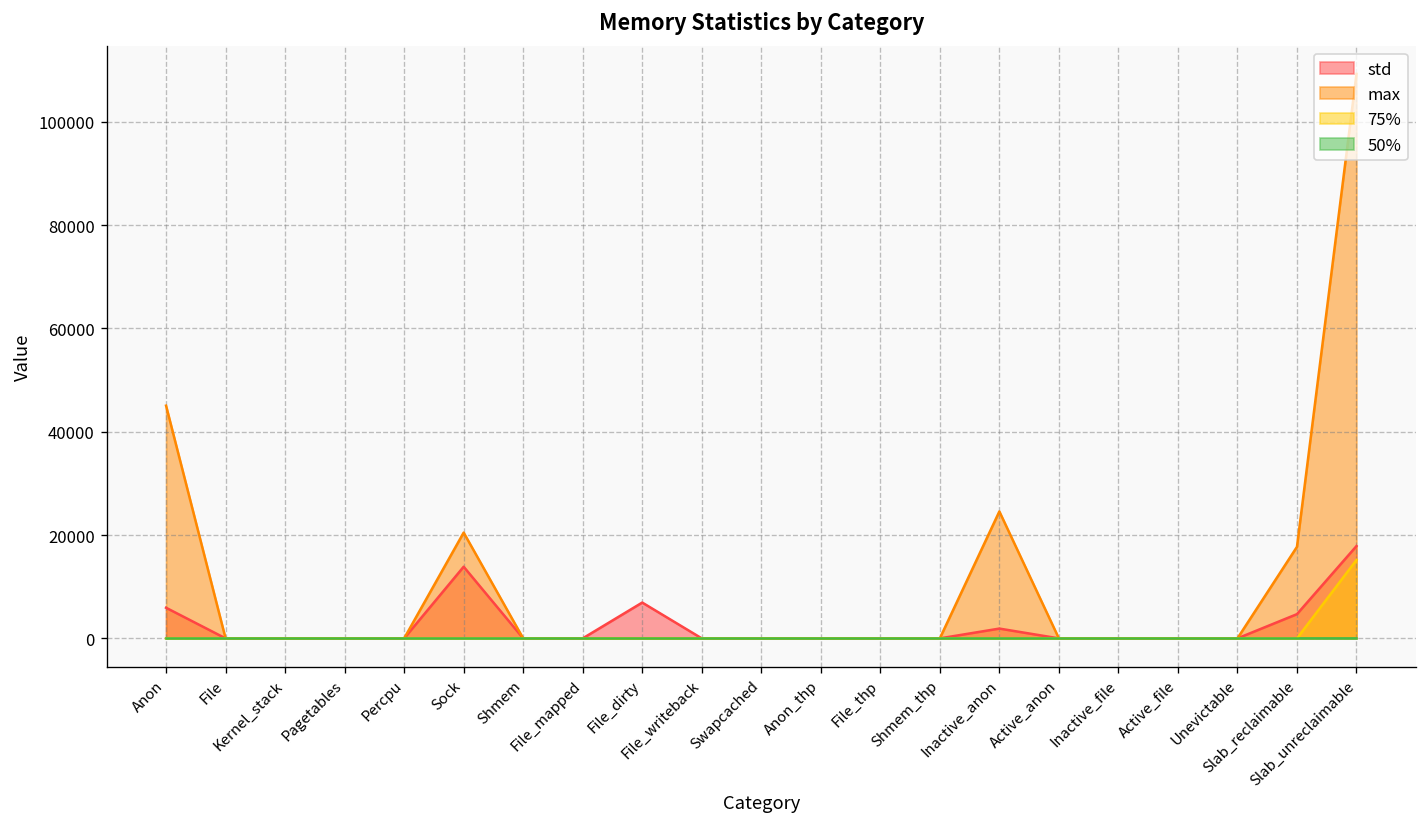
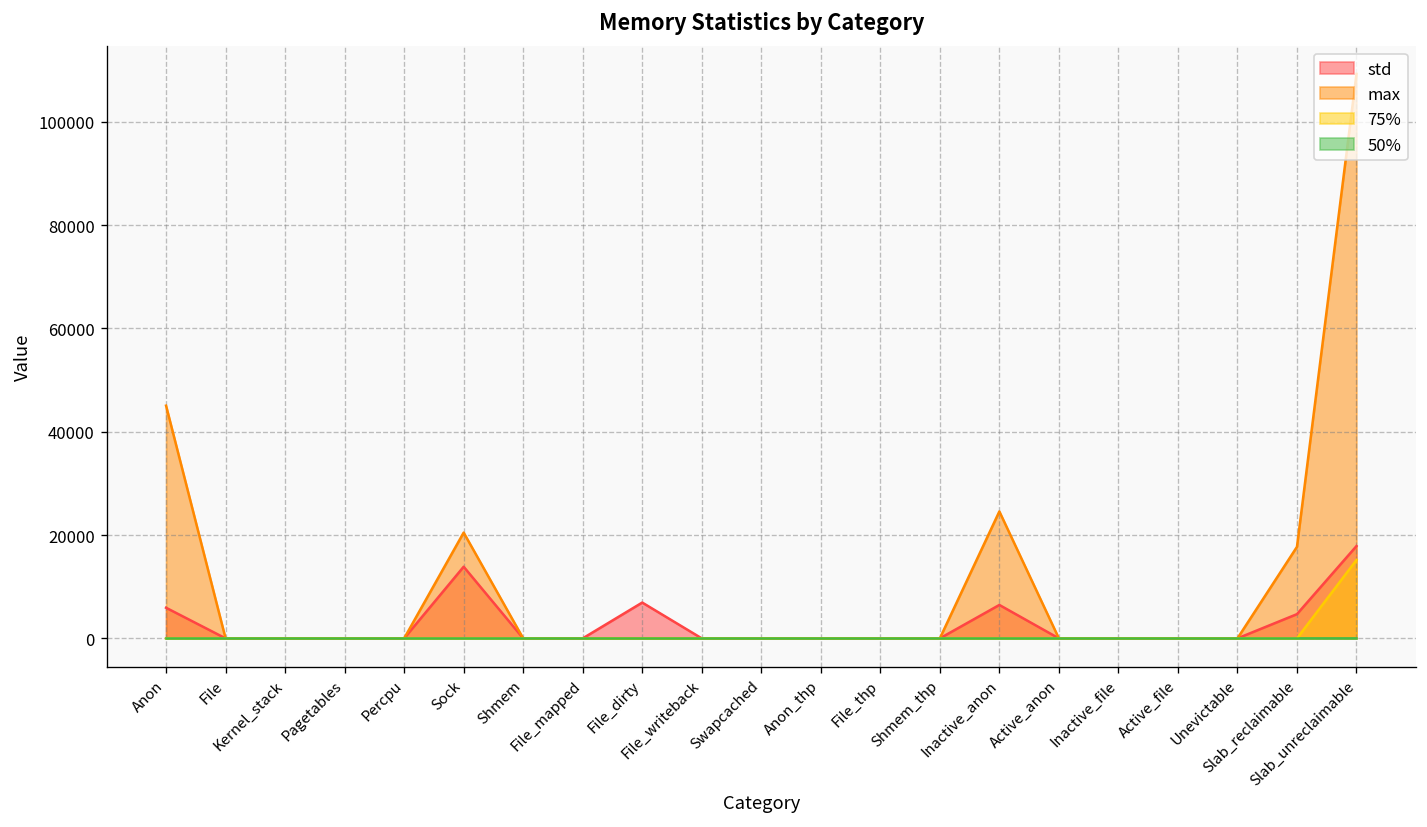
  {
    "std": {
      "Anon": 6000,
      "Sock": 14000,
      "File_dirty": 7000,
-     "Inactive_anon": 2000,
+     "Inactive_anon": 6000,
      "Slab_reclaimable": 5000,
      "Slab_unreclaimable": 18000
    },
    "50%": {
      "Slab_unreclaimable": 0
    }
  }
